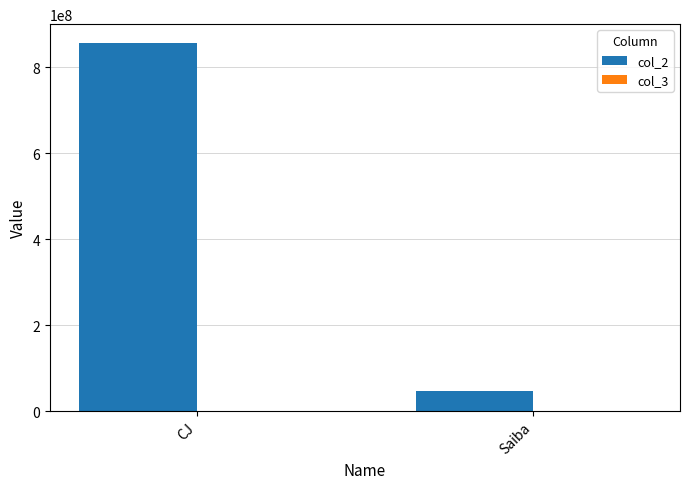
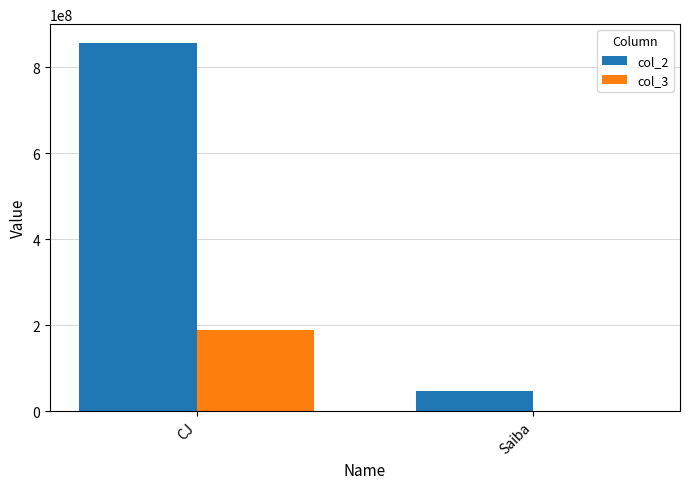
  {
    "col_2": {
      "CJ": 860000000,
      "Saiba": 50000000
    },
    "col_3": {
-     "CJ": 0
+     "CJ": 190000000
    }
  }
